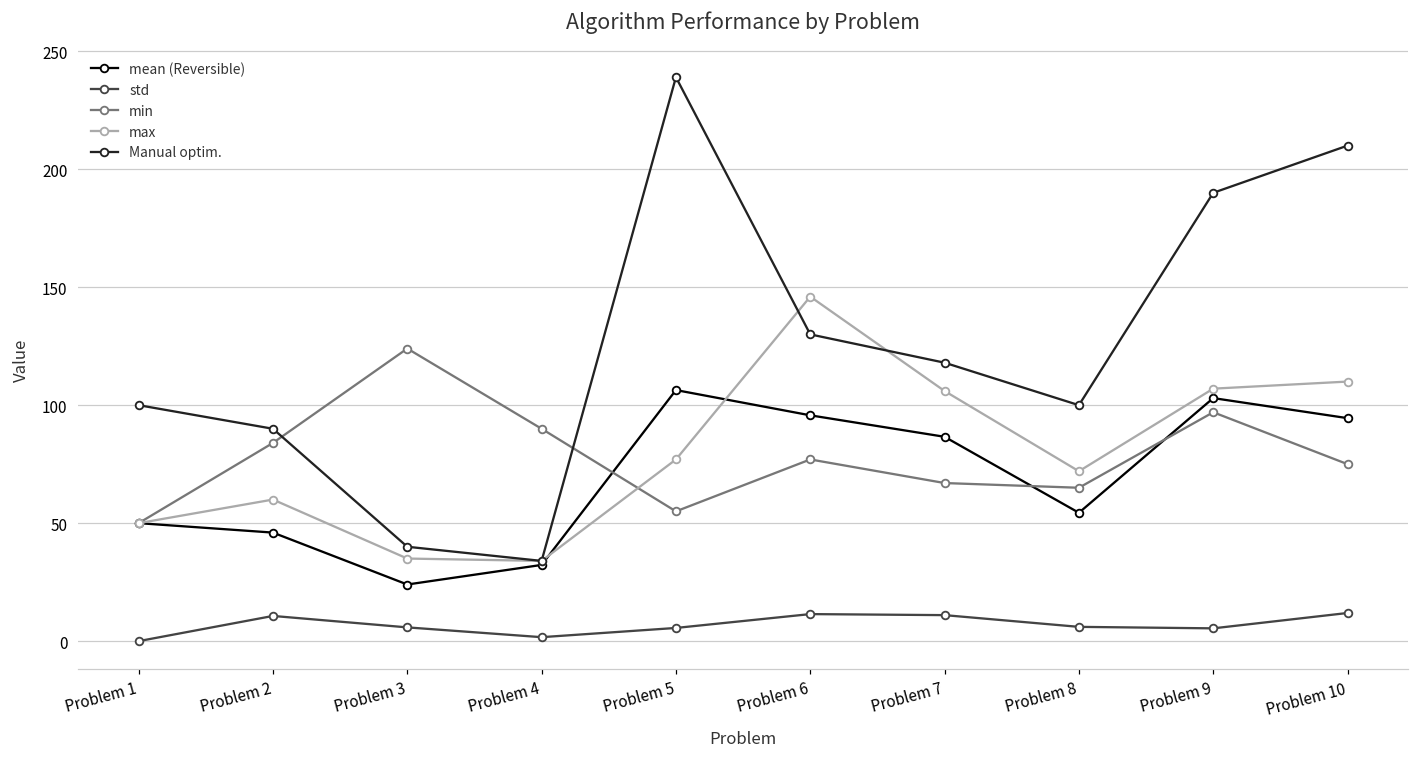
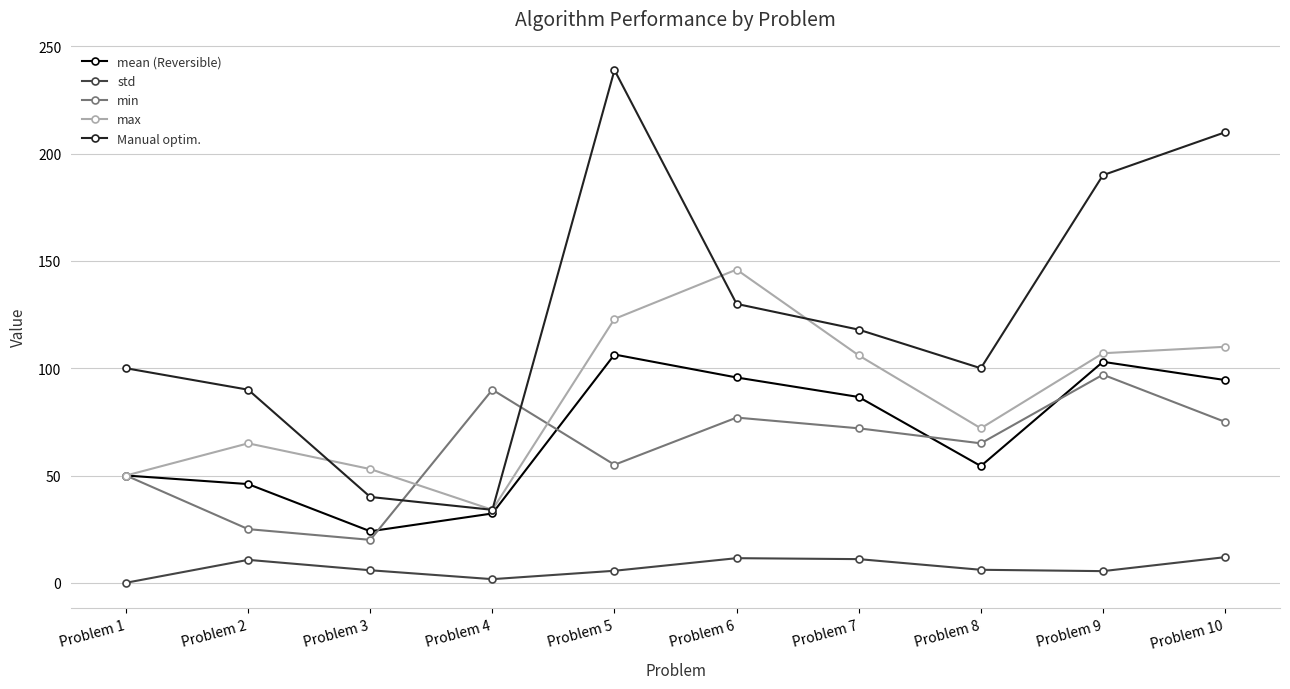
  {
    "min": {
-     "Problem 2": 84,
-     "Problem 3": 124,
+     "Problem 2": 25,
+     "Problem 3": 20,
      "Problem 4": 90,
      "Problem 5": 55,
      "Problem 6": 77,
-     "Problem 7": 67,
+     "Problem 7": 72,
      "Problem 8": 65,
      "Problem 9": 97,
      "Problem 10": 75
    },
    "max": {
-     "Problem 2": 60,
-     "Problem 3": 35,
-     "Problem 5": 77,
+     "Problem 2": 65,
+     "Problem 3": 53,
+     "Problem 5": 123,
      "Problem 6": 146,
      "Problem 7": 106,
      "Problem 8": 72,
      "Problem 9": 107,
      "Problem 10": 110
    }
  }
